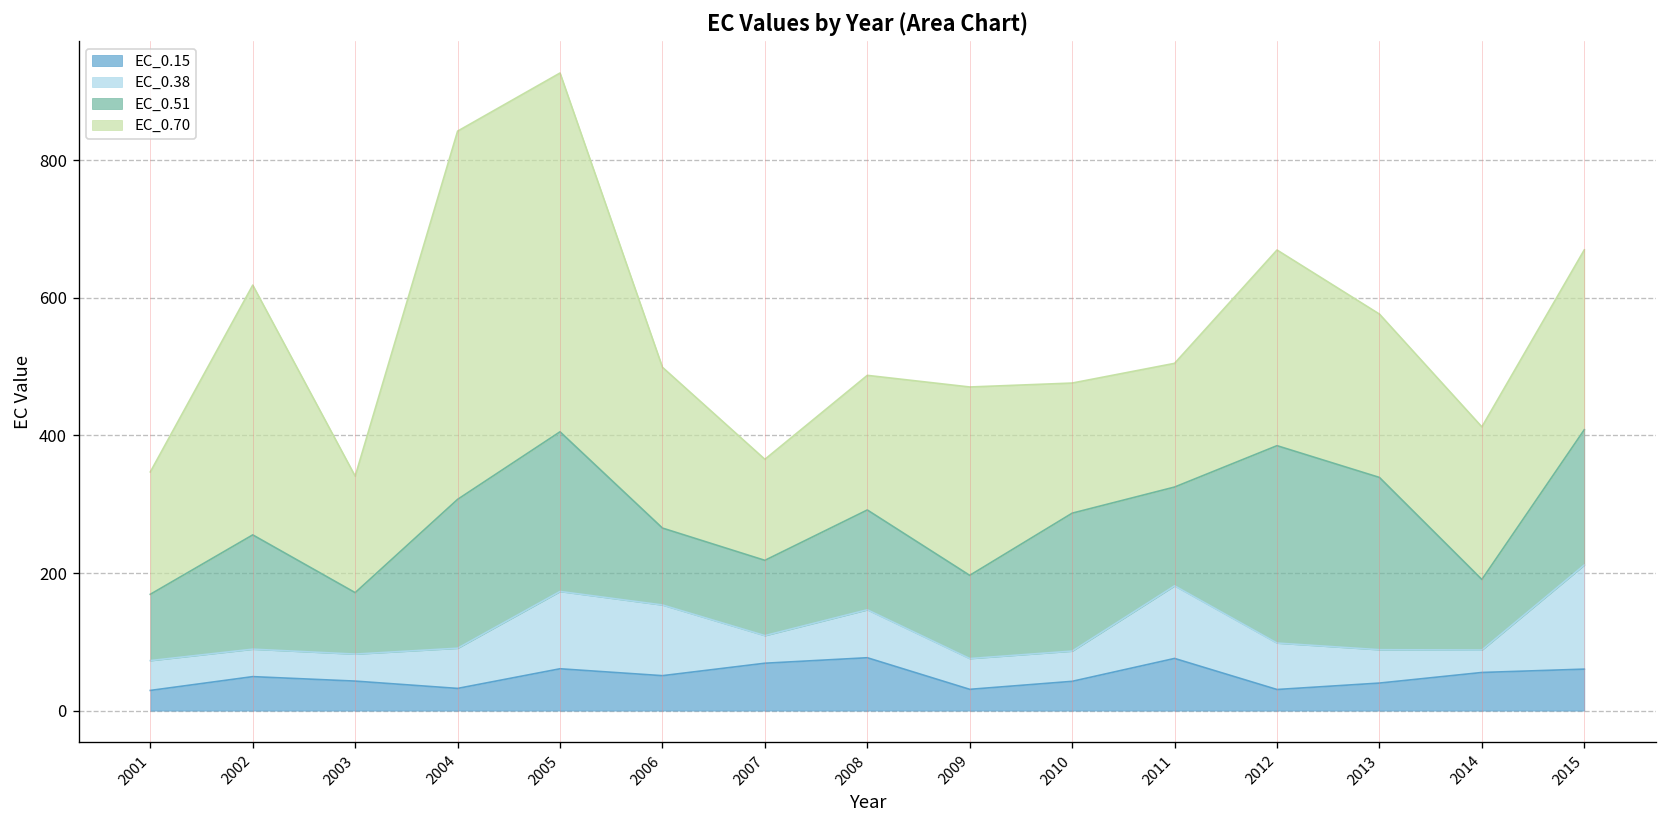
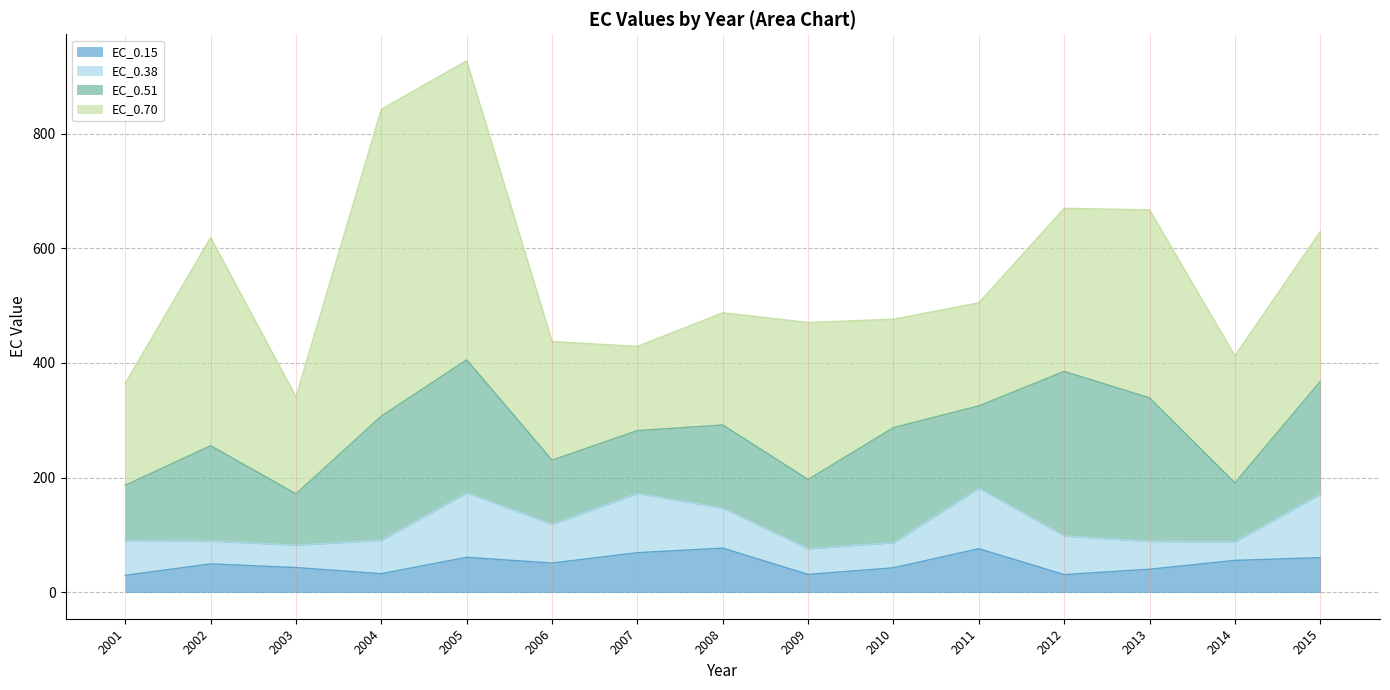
  {
    "EC_0.38": {
-     "2001": 40,
+     "2001": 60,
      "2002": 40,
      "2003": 40,
      "2004": 60,
      "2005": 110,
-     "2006": 100,
-     "2007": 40,
+     "2006": 70,
+     "2007": 100,
      "2008": 70,
      "2009": 40,
      "2010": 40,
      "2011": 110,
      "2012": 70,
      "2013": 50,
      "2014": 30,
-     "2015": 150
+     "2015": 110
    },
    "EC_0.70": {
      "2001": 180,
      "2002": 360,
      "2003": 170,
      "2004": 540,
      "2005": 520,
-     "2006": 230,
+     "2006": 210,
      "2007": 150,
      "2008": 200,
      "2009": 270,
      "2010": 190,
      "2011": 180,
      "2012": 280,
-     "2013": 240,
+     "2013": 330,
      "2014": 220,
      "2015": 260
    }
  }
